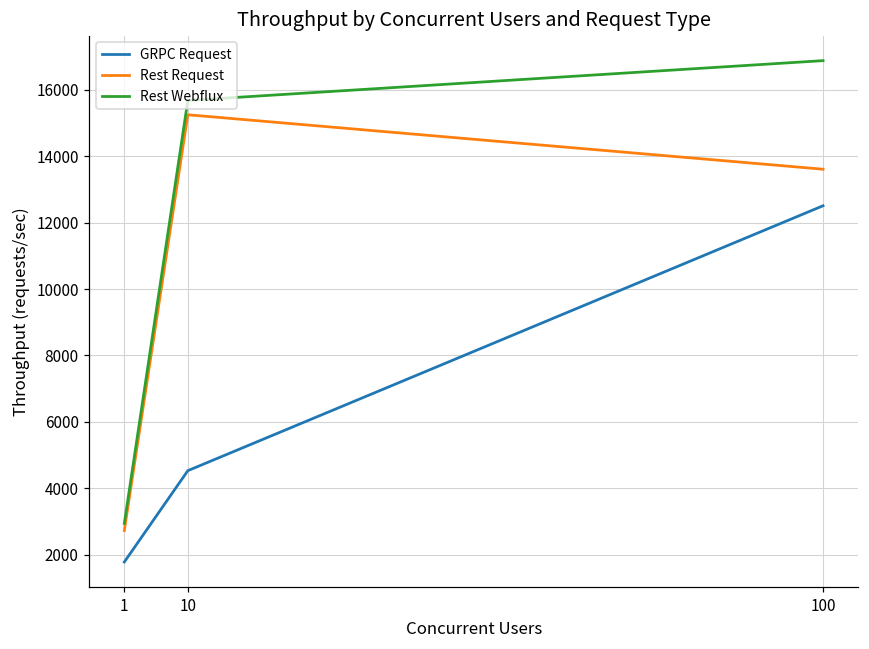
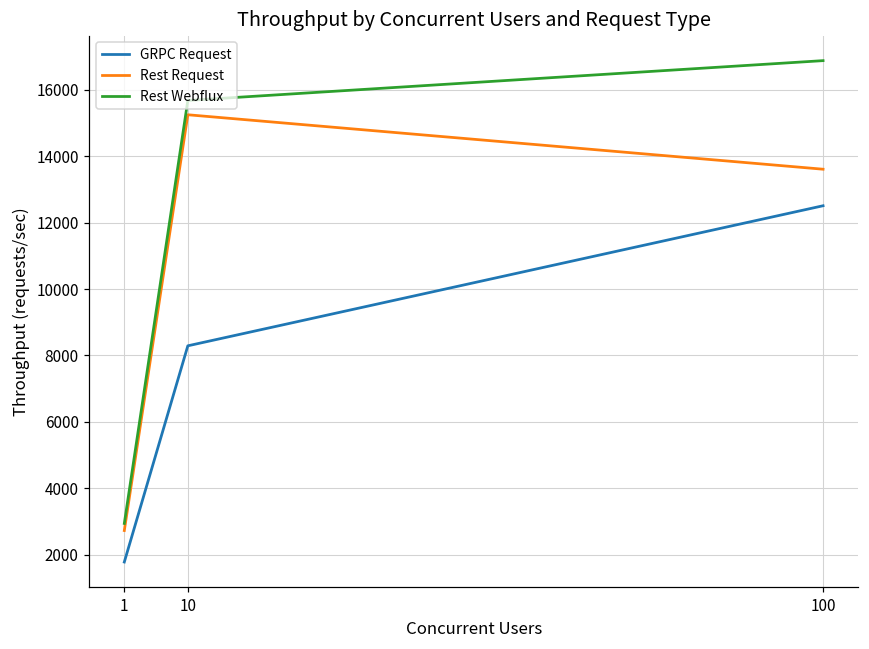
  {
    "GRPC Request": {
      "1": 1800,
-     "10": 4500,
+     "10": 8300,
      "100": 12500
    },
    "Rest Request": {
      "1": 2700,
      "10": 15300,
      "100": 13600
    },
    "Rest Webflux": {
      "1": 2900,
      "100": 16900
    }
  }
